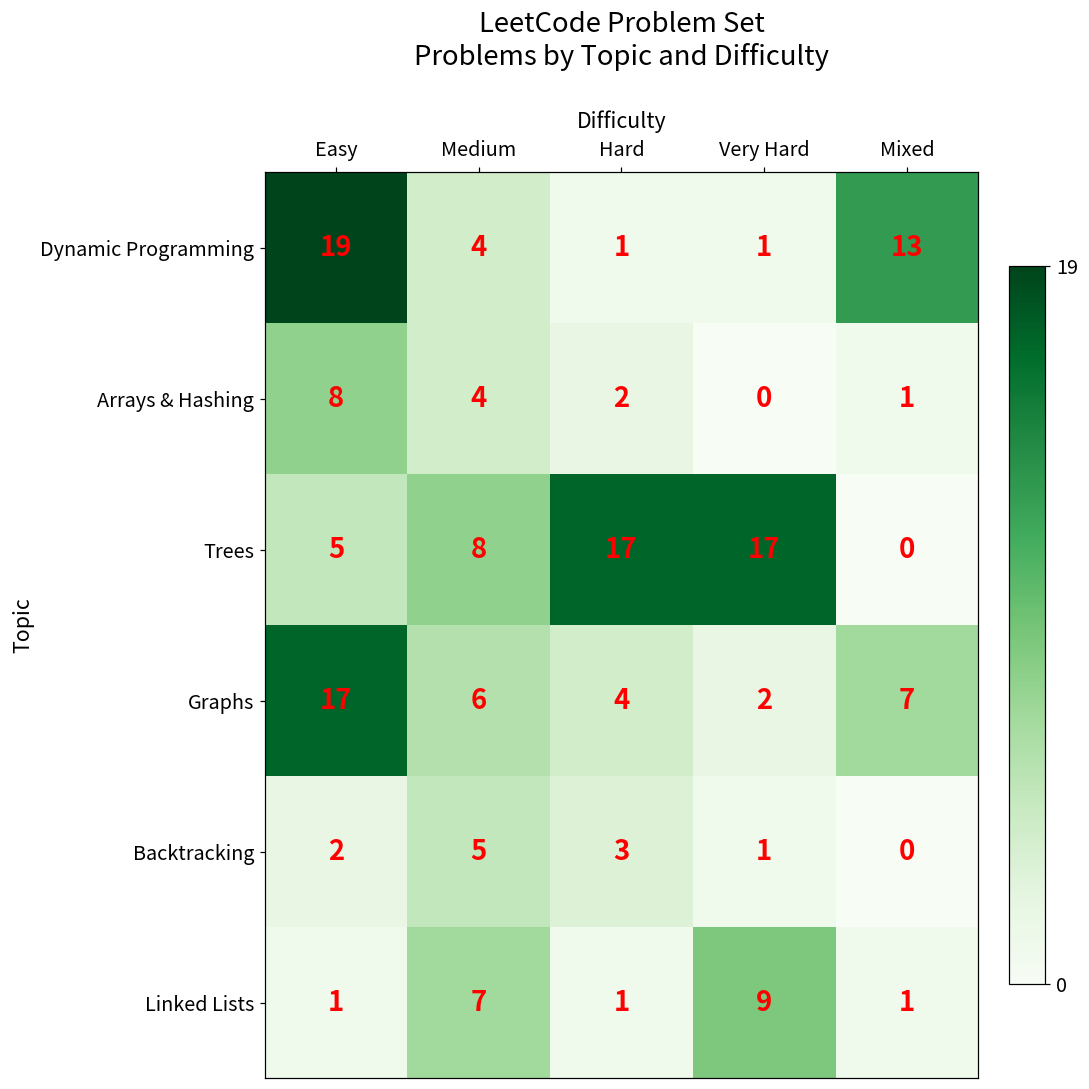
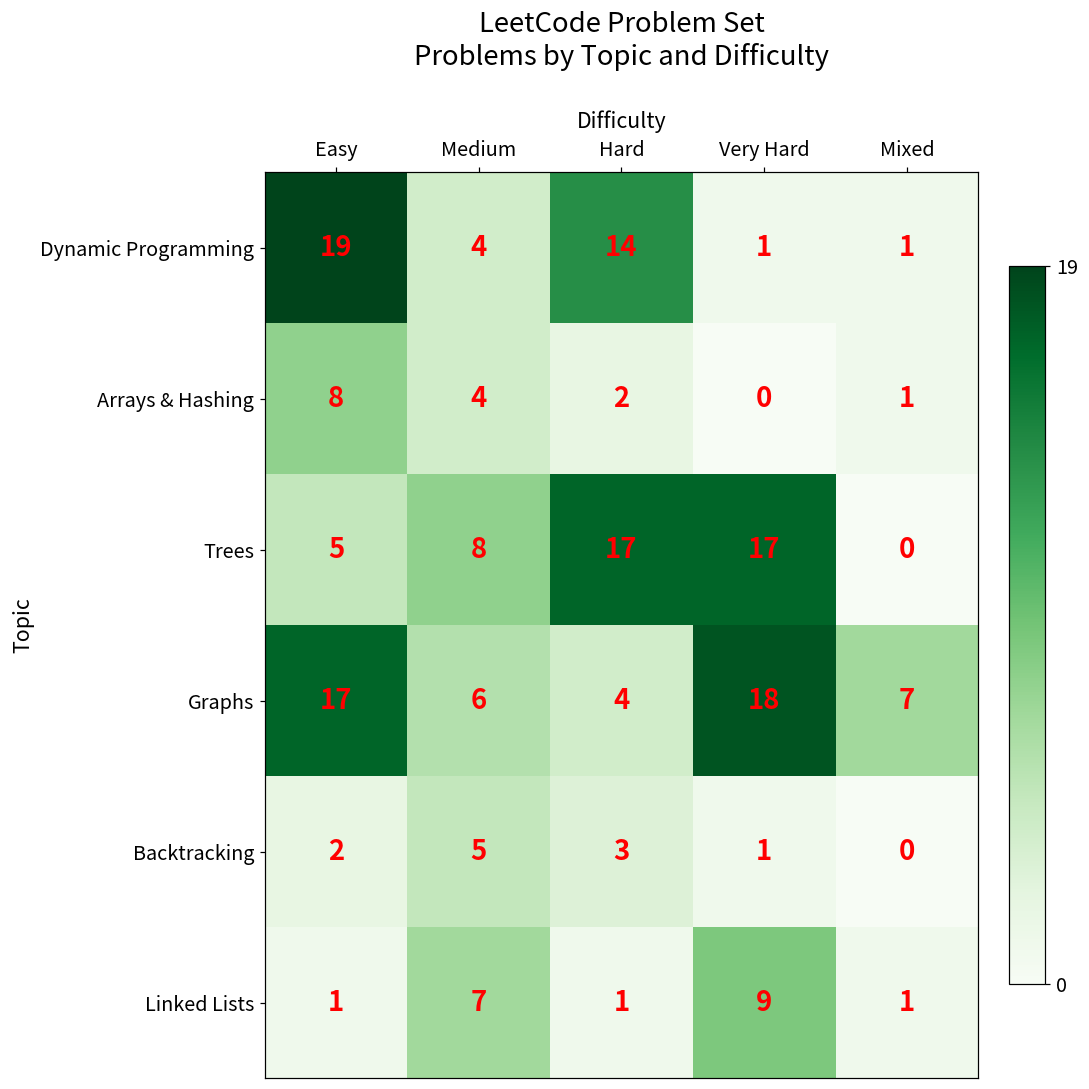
  {
    "Dynamic Programming": {
      "Easy": 19,
      "Medium": 4,
-     "Hard": 1,
+     "Hard": 14,
      "Very Hard": 1,
-     "Mixed": 13
+     "Mixed": 1
    },
    "Arrays & Hashing": {
      "Easy": 8,
      "Medium": 4,
      "Hard": 2,
      "Very Hard": 0,
      "Mixed": 1
    },
    "Trees": {
      "Easy": 5,
      "Medium": 8,
      "Hard": 17,
      "Very Hard": 17,
      "Mixed": 0
    },
    "Graphs": {
      "Easy": 17,
      "Medium": 6,
      "Hard": 4,
-     "Very Hard": 2,
+     "Very Hard": 18,
      "Mixed": 7
    },
    "Backtracking": {
      "Easy": 2,
      "Medium": 5,
      "Hard": 3,
      "Very Hard": 1,
      "Mixed": 0
    },
    "Linked Lists": {
      "Easy": 1,
      "Medium": 7,
      "Hard": 1,
      "Very Hard": 9,
      "Mixed": 1
    }
  }
